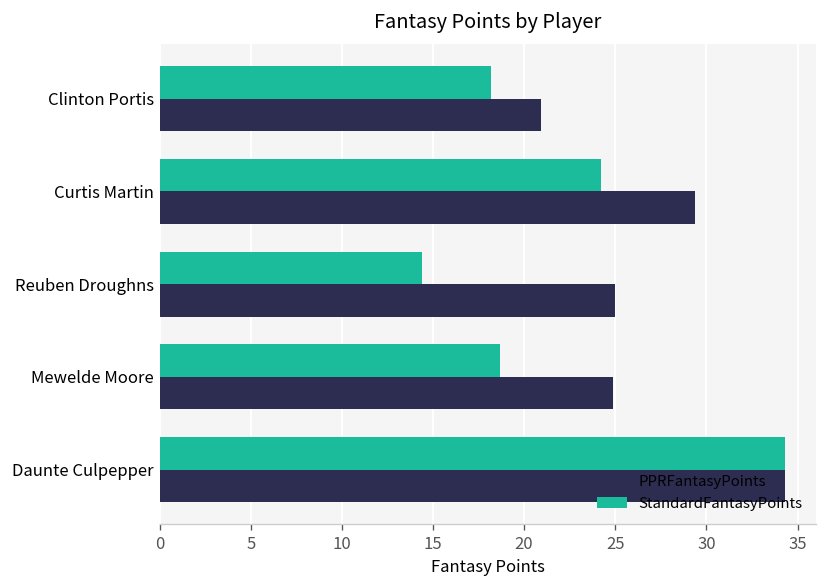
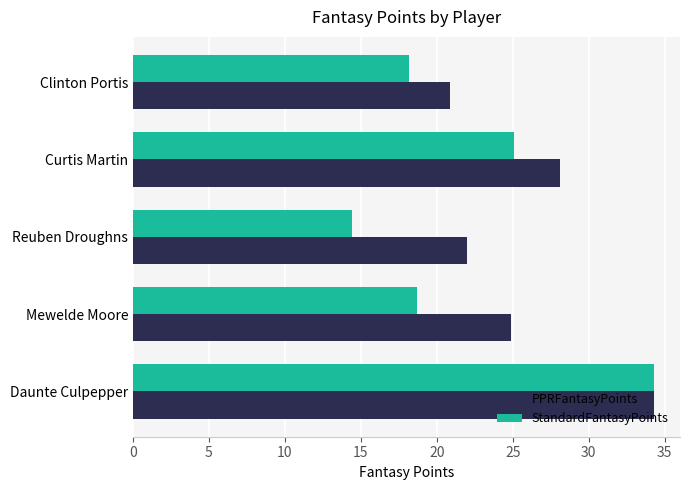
  {
    "PPRFantasyPoints": {
      "Clinton Portis": 20.9,
-     "Curtis Martin": 29.4,
-     "Reuben Droughns": 25,
+     "Curtis Martin": 28.1,
+     "Reuben Droughns": 22,
      "Mewelde Moore": 24.9,
      "Daunte Culpepper": 34.3
    },
    "StandardFantasyPoints": {
      "Clinton Portis": 18.2,
-     "Curtis Martin": 24.2,
+     "Curtis Martin": 25.1,
      "Reuben Droughns": 14.4,
      "Mewelde Moore": 18.7,
      "Daunte Culpepper": 34.3
    }
  }
